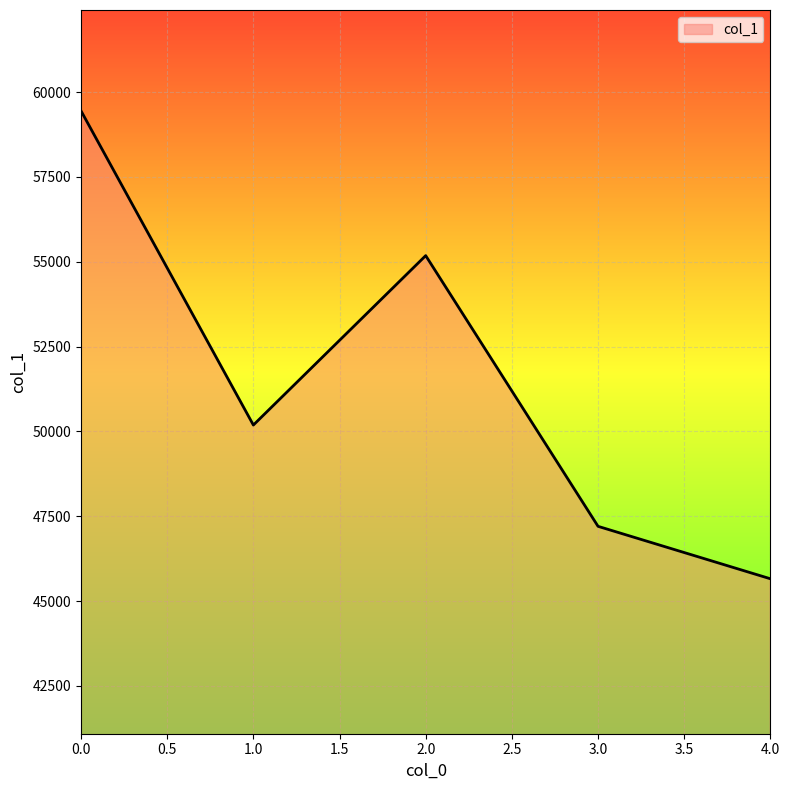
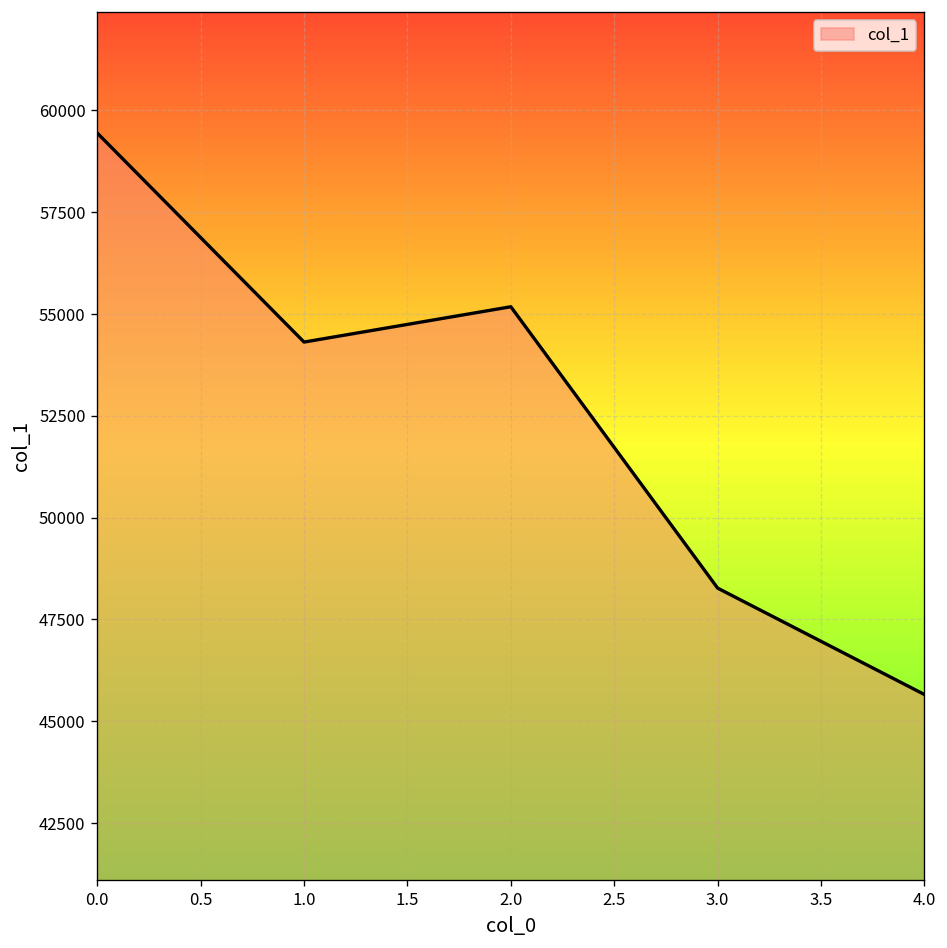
  {
    "0.0": 59400,
-   "1.0": 50200,
+   "1.0": 54300,
    "2.0": 55200,
-   "3.0": 47200,
+   "3.0": 48300,
    "4.0": 45700
  }
